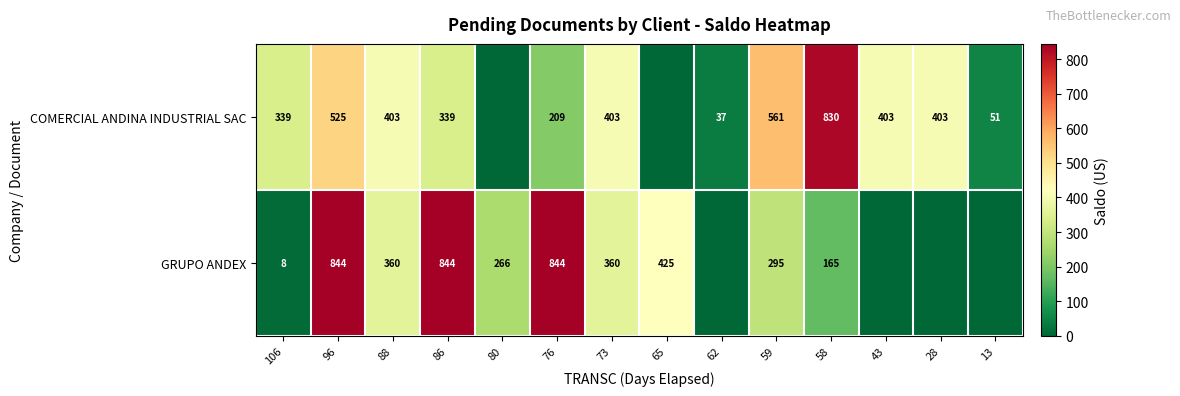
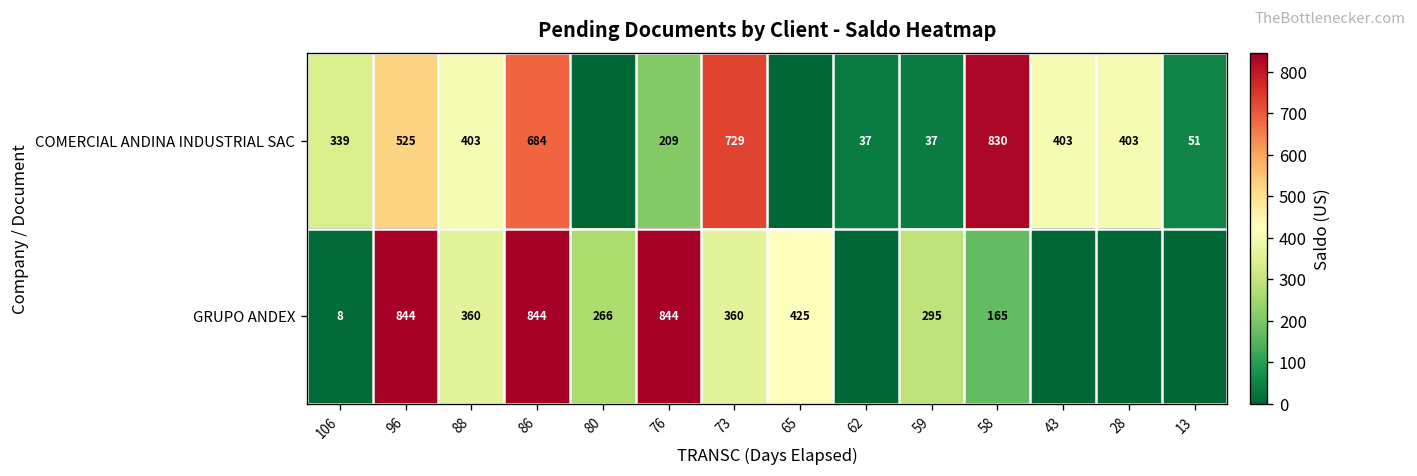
  {
    "COMERCIAL ANDINA INDUSTRIAL SAC": {
      "106": 339,
      "96": 525,
      "88": 403,
-     "86": 339,
+     "86": 684,
      "76": 209,
-     "73": 403,
+     "73": 729,
      "62": 37,
-     "59": 561,
+     "59": 37,
      "58": 830,
      "43": 403,
      "28": 403,
      "13": 51
    },
    "GRUPO ANDEX": {
      "106": 8,
      "96": 844,
      "88": 360,
      "86": 844,
      "80": 266,
      "76": 844,
      "73": 360,
      "65": 425,
      "59": 295,
      "58": 165
    }
  }
